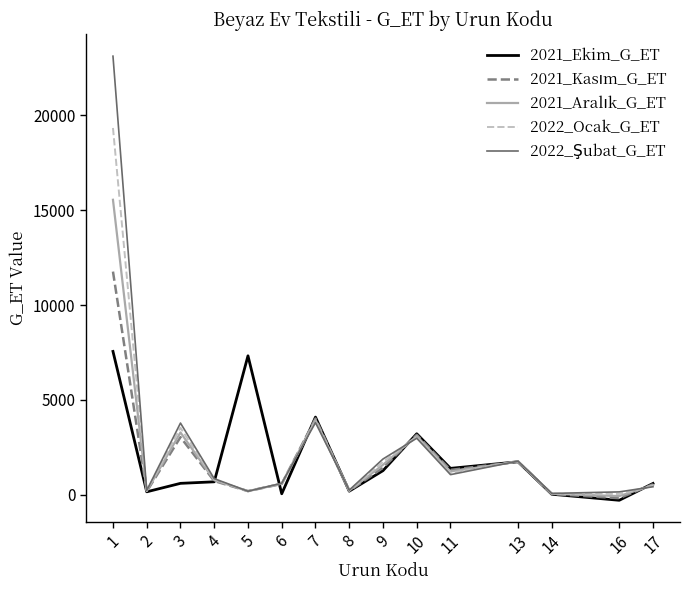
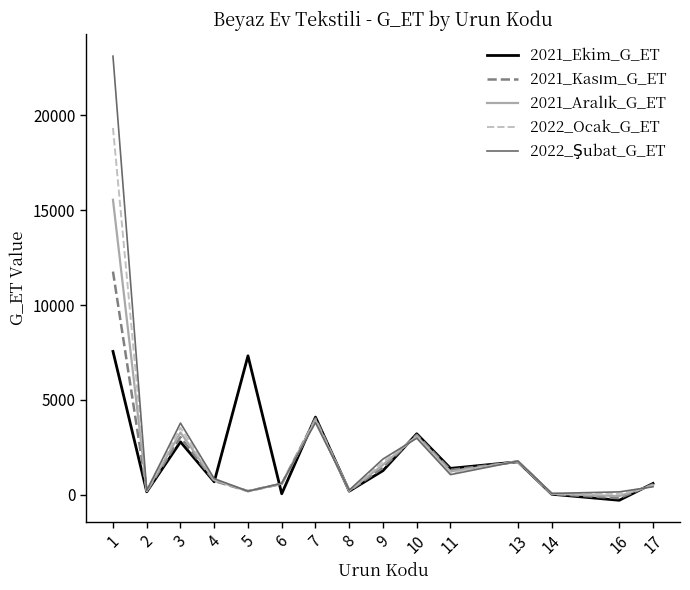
  {
    "2021_Ekim_G_ET": {
      "1": 7600,
-     "3": 600,
+     "3": 2800,
      "5": 7300,
      "6": 100,
      "9": 1300
    }
  }
